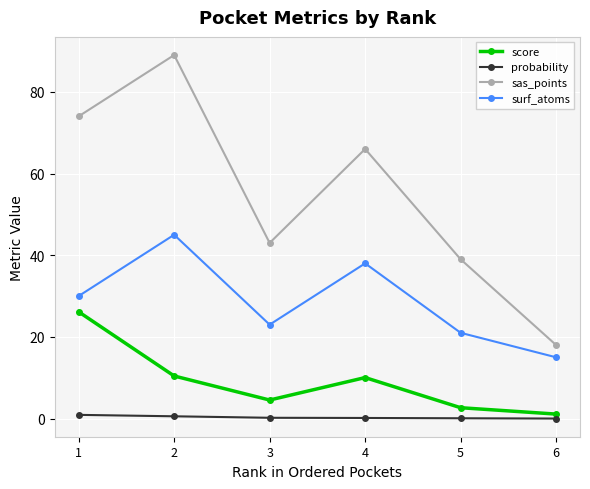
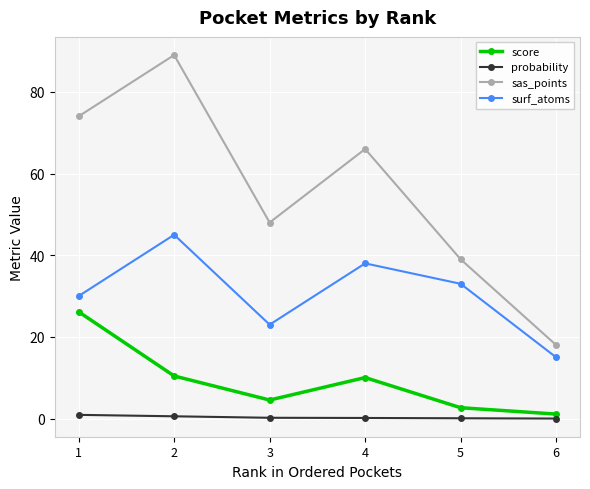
  {
    "score": {
      "1": 26,
      "2": 10,
      "3": 5,
      "4": 10,
      "5": 3,
      "6": 1
    },
    "probability": {
      "1": 1,
      "2": 1,
      "3": 0,
      "4": 0,
      "5": 0,
      "6": 0
    },
    "sas_points": {
      "1": 74,
      "2": 89,
-     "3": 43,
+     "3": 48,
      "4": 66,
      "5": 39,
      "6": 18
    },
    "surf_atoms": {
      "1": 30,
      "2": 45,
      "3": 23,
      "4": 38,
-     "5": 21,
+     "5": 33,
      "6": 15
    }
  }
